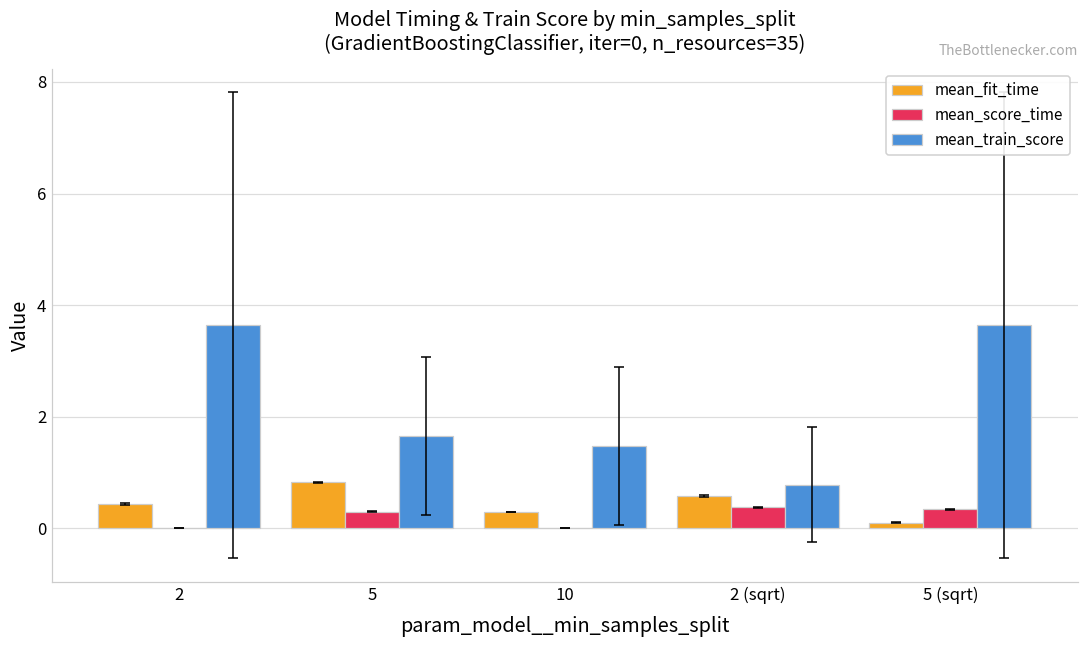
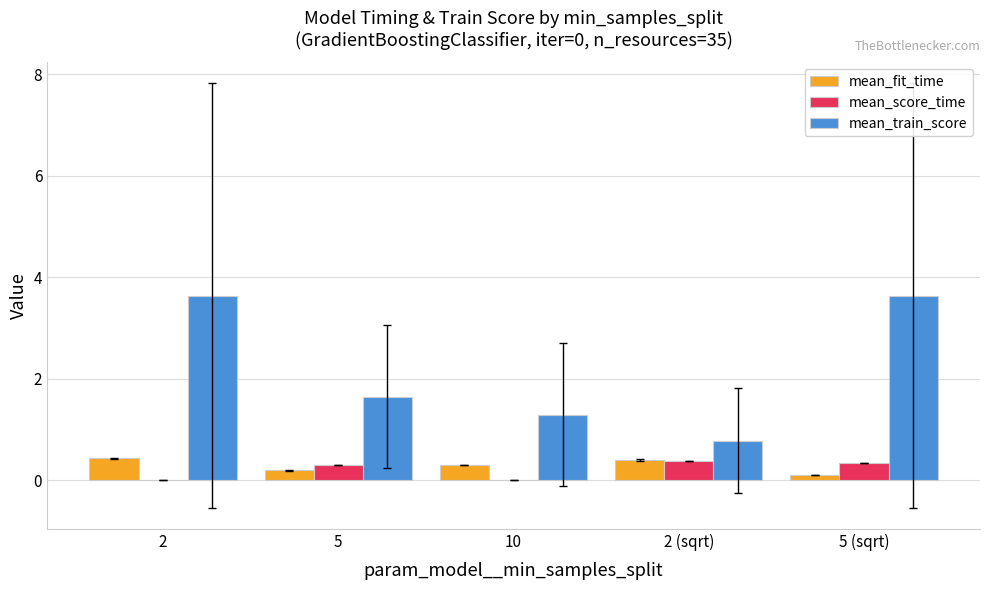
  {
    "mean_fit_time": {
      "2": 0.4,
-     "5": 0.8,
+     "5": 0.2,
      "10": 0.3,
-     "2 (sqrt)": 0.6,
+     "2 (sqrt)": 0.4,
      "5 (sqrt)": 0.1
    },
    "mean_score_time": {
      "2": 0.0,
      "5": 0.3,
      "10": 0.0,
      "2 (sqrt)": 0.4,
      "5 (sqrt)": 0.3
    },
    "mean_train_score": {
      "2": 3.6,
      "5": 1.7,
-     "10": 1.5,
+     "10": 1.3,
      "2 (sqrt)": 0.8,
      "5 (sqrt)": 3.6
    }
  }
